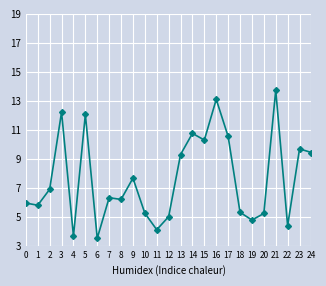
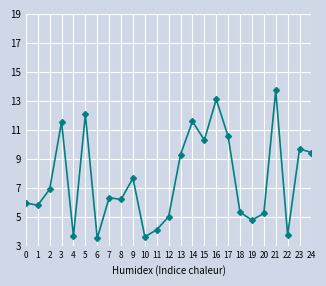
  {
    "0": 5.9,
    "1": 5.8,
    "2": 6.9,
-   "3": 12.2,
+   "3": 11.6,
    "4": 3.7,
    "5": 12.1,
    "6": 3.5,
    "7": 6.3,
    "8": 6.2,
    "9": 7.7,
-   "10": 5.2,
+   "10": 3.6,
    "11": 4.1,
    "12": 5.0,
    "13": 9.3,
-   "14": 10.8,
+   "14": 11.6,
    "15": 10.3,
    "16": 13.1,
    "17": 10.5,
    "18": 5.3,
    "19": 4.8,
    "20": 5.2,
    "21": 13.7,
-   "22": 4.4,
+   "22": 3.7,
    "23": 9.7,
    "24": 9.4
  }
